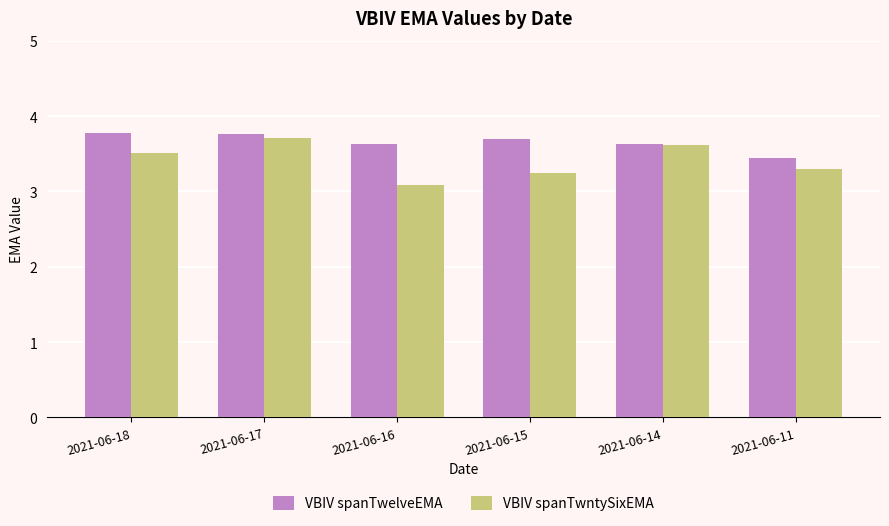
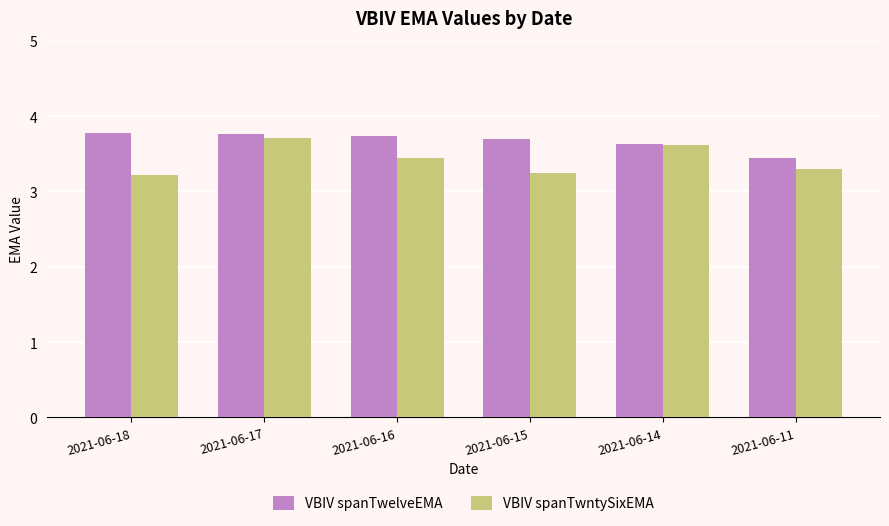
  {
    "VBIV spanTwelveEMA": {
      "2021-06-18": 3.8,
      "2021-06-17": 3.8,
-     "2021-06-16": 3.6,
+     "2021-06-16": 3.7,
      "2021-06-15": 3.7,
      "2021-06-14": 3.6,
      "2021-06-11": 3.4
    },
    "VBIV spanTwntySixEMA": {
-     "2021-06-18": 3.5,
+     "2021-06-18": 3.2,
      "2021-06-17": 3.7,
-     "2021-06-16": 3.1,
+     "2021-06-16": 3.4,
      "2021-06-15": 3.2,
      "2021-06-14": 3.6,
      "2021-06-11": 3.3
    }
  }
